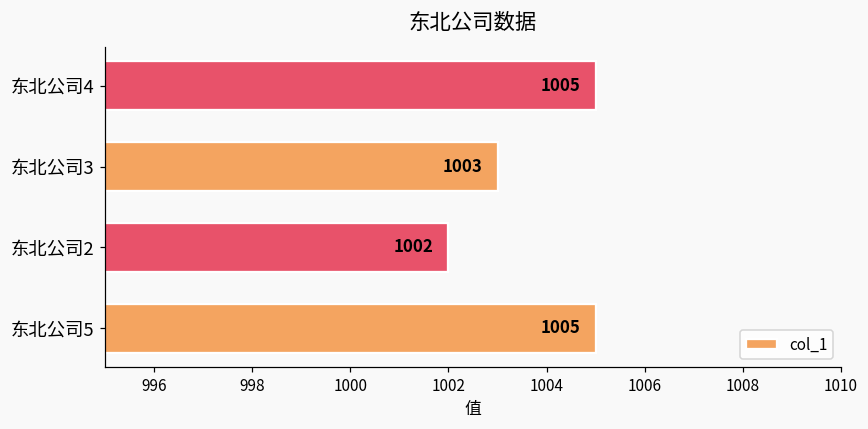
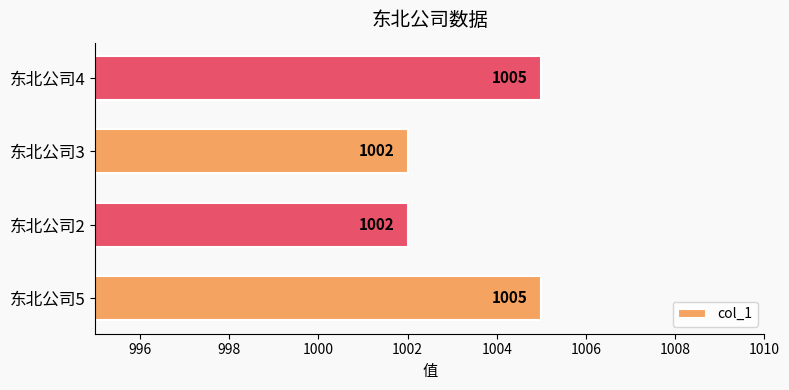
  {
    "东北公司4": 1005,
-   "东北公司3": 1003,
+   "东北公司3": 1002,
    "东北公司2": 1002,
    "东北公司5": 1005
  }
